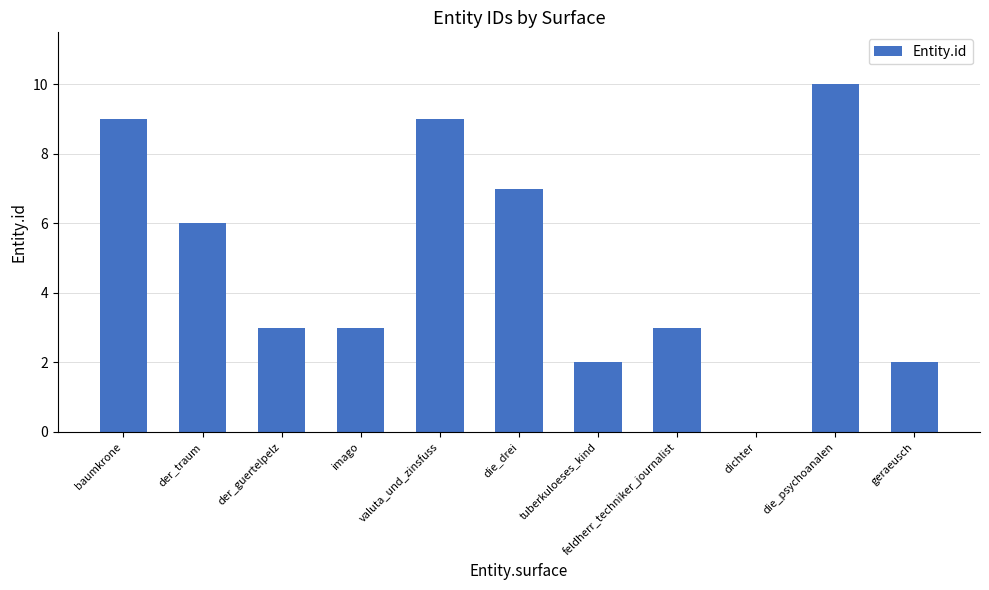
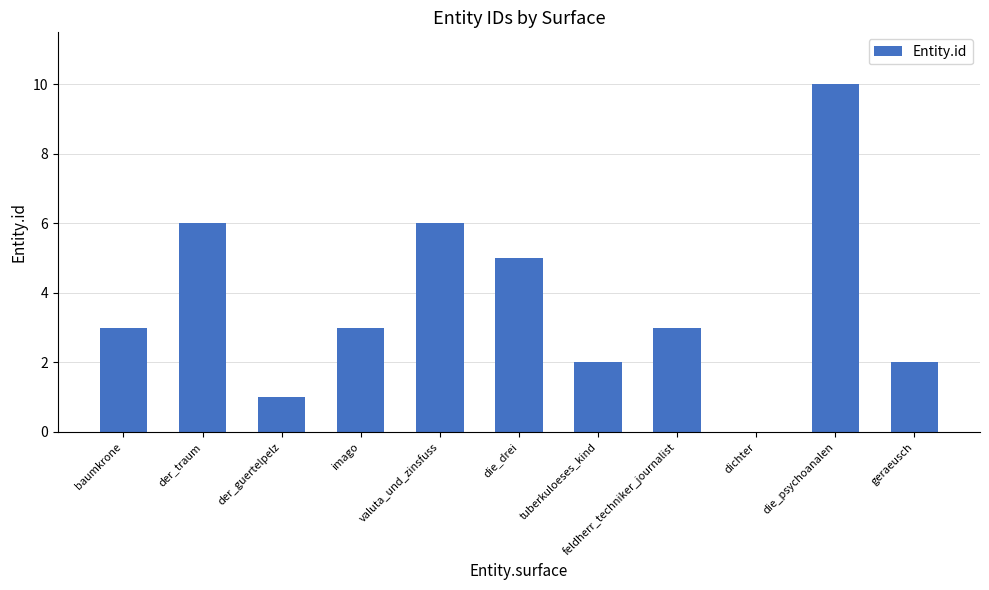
  {
-   "baumkrone": 9,
+   "baumkrone": 3,
    "der_traum": 6,
-   "der_guertelpelz": 3,
+   "der_guertelpelz": 1,
    "imago": 3,
-   "valuta_und_zinsfuss": 9,
-   "die_drei": 7,
+   "valuta_und_zinsfuss": 6,
+   "die_drei": 5,
    "tuberkuloeses_kind": 2,
    "feldherr_techniker_journalist": 3,
    "dichter": 0,
    "die_psychoanalen": 10,
    "geraeusch": 2
  }
